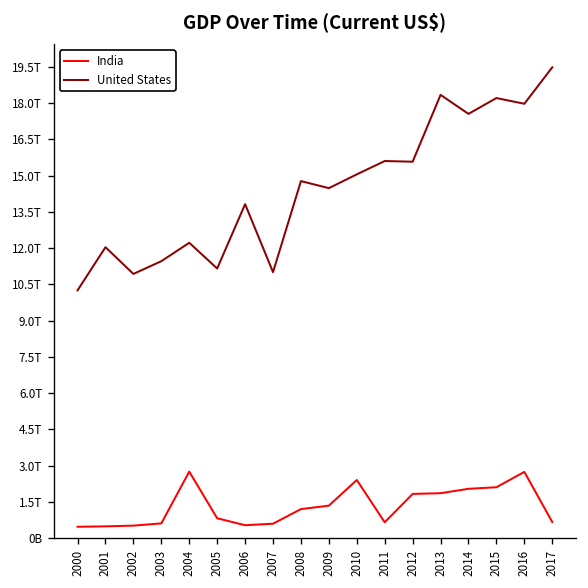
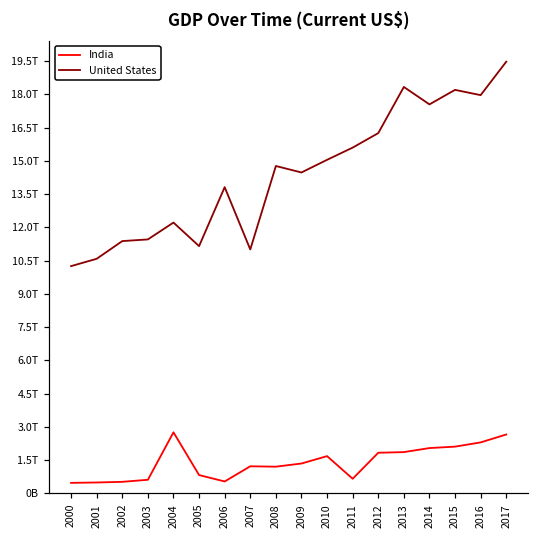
  {
    "India": {
      "2000": "0.5T",
      "2001": "0.5T",
      "2002": "0.5T",
      "2003": "0.6T",
      "2004": "2.7T",
      "2005": "0.8T",
      "2006": "0.5T",
-     "2007": "0.6T",
+     "2007": "1.2T",
      "2008": "1.2T",
      "2009": "1.3T",
-     "2010": "2.4T",
+     "2010": "1.7T",
      "2011": "0.7T",
      "2012": "1.8T",
      "2013": "1.9T",
      "2014": "2.0T",
      "2015": "2.1T",
-     "2016": "2.7T",
-     "2017": "0.7T"
+     "2016": "2.3T",
+     "2017": "2.7T"
    },
    "United States": {
      "2000": "10.3T",
-     "2001": "12.0T",
-     "2002": "10.9T",
+     "2001": "10.6T",
+     "2002": "11.4T",
      "2003": "11.5T",
      "2004": "12.2T",
      "2005": "11.2T",
      "2006": "13.8T",
      "2007": "11.0T",
      "2008": "14.8T",
      "2009": "14.5T",
      "2010": "15.0T",
      "2011": "15.6T",
-     "2012": "15.6T",
+     "2012": "16.3T",
      "2013": "18.3T",
      "2014": "17.6T",
      "2015": "18.2T",
      "2016": "18.0T",
      "2017": "19.5T"
    }
  }
